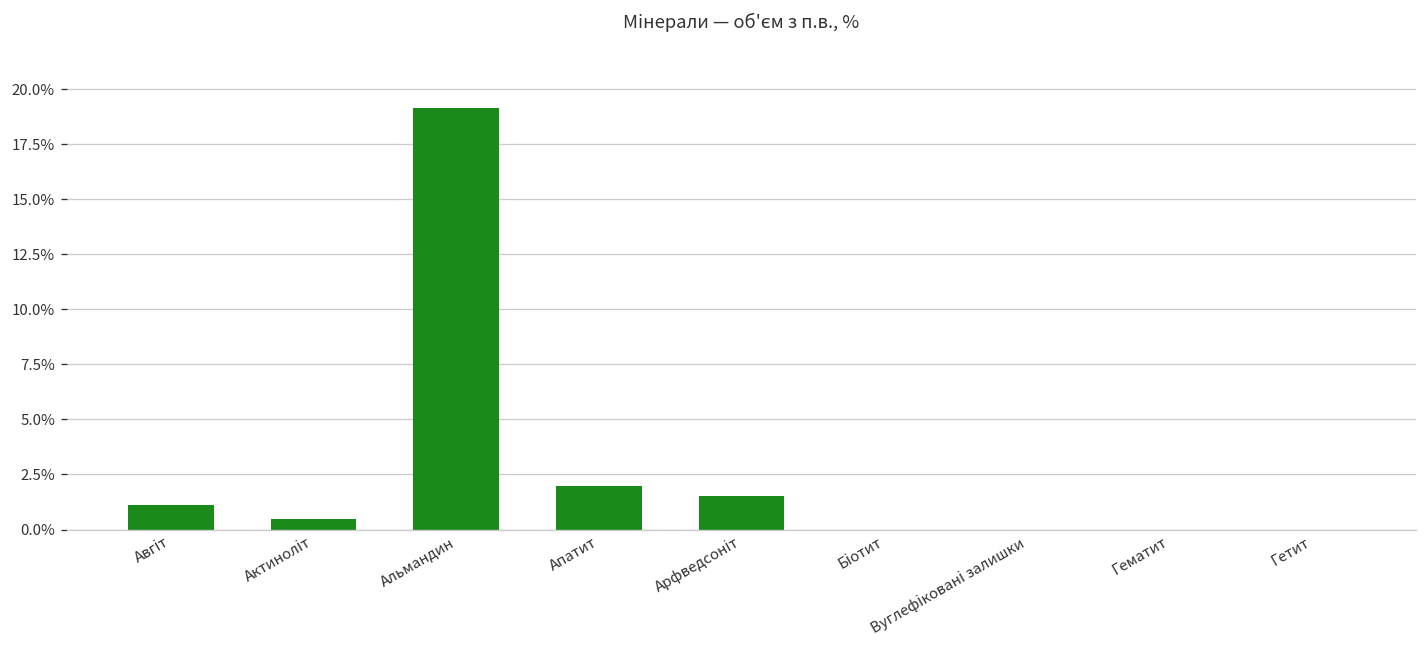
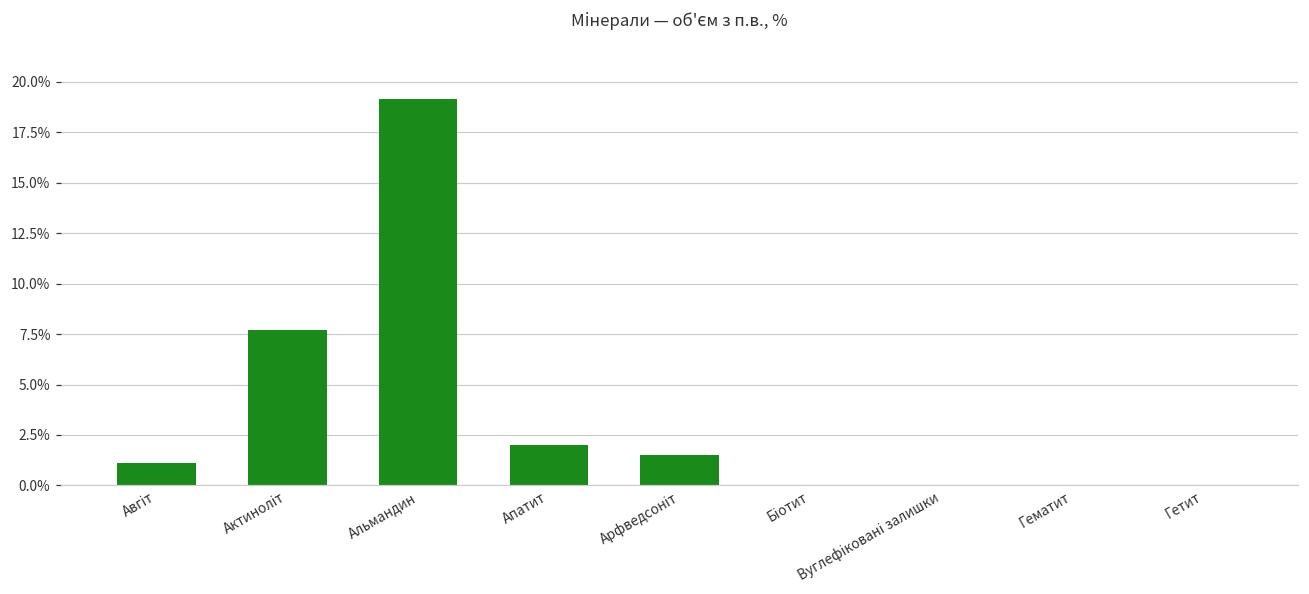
  {
    "Авгіт": "1.1%",
-   "Актиноліт": "0.5%",
+   "Актиноліт": "7.7%",
    "Альмандин": "19.1%",
    "Апатит": "2.0%",
    "Арфведсоніт": "1.5%",
    "Біотит": "0.0%",
    "Вуглефіковані залишки": "0.0%",
    "Гематит": "0.0%",
    "Гетит": "0.0%"
  }
